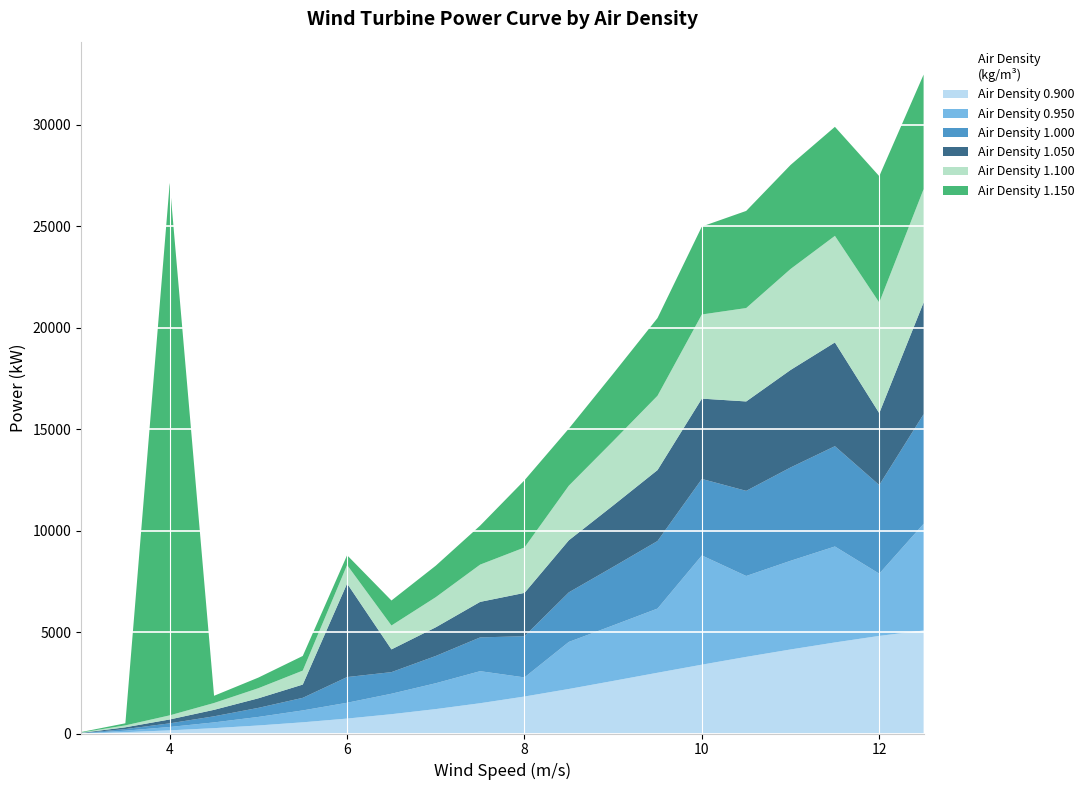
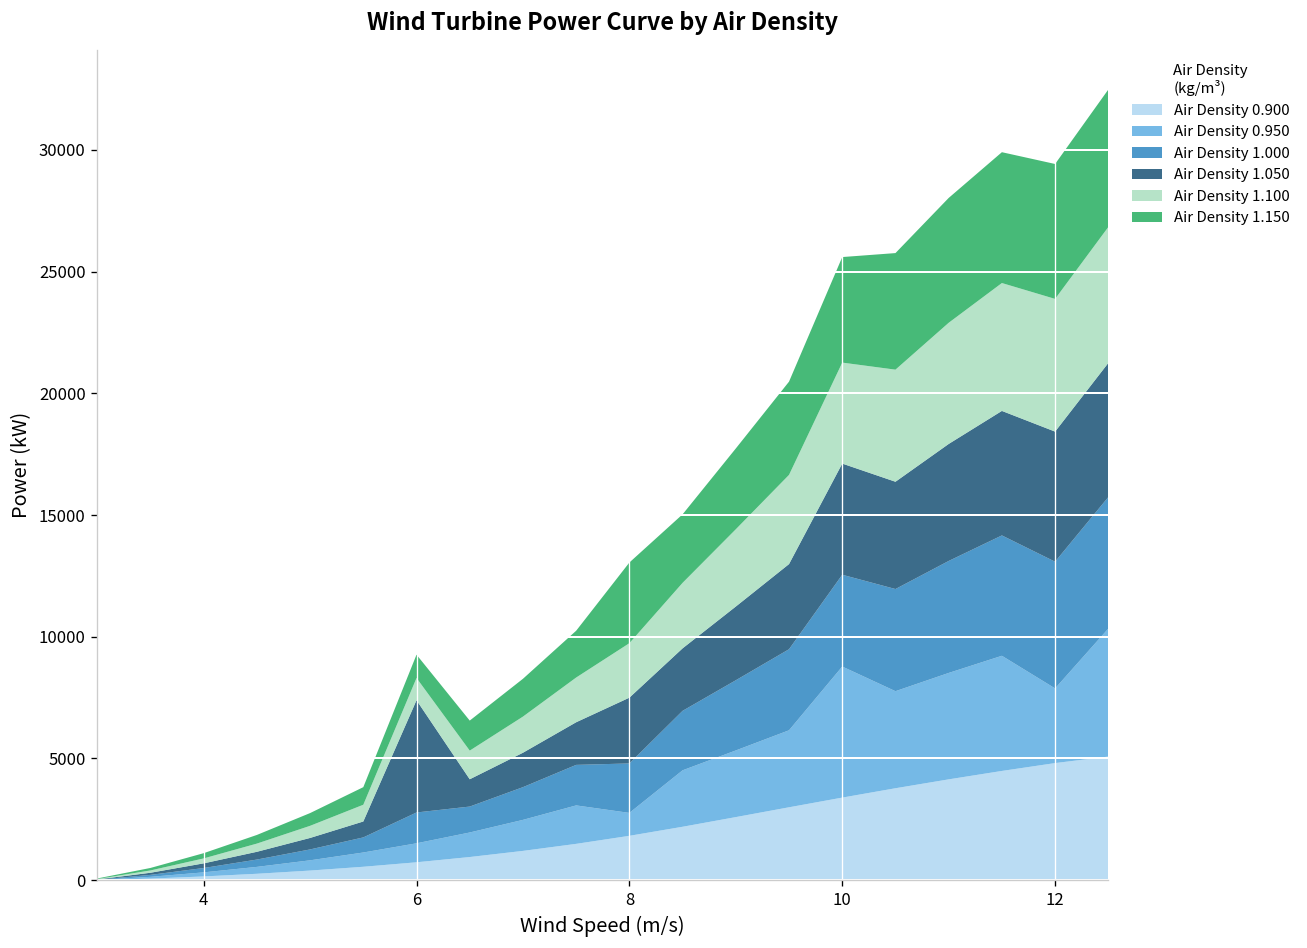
  {
    "Air Density 0.950": {
      "4": 200,
      "6": 800,
      "8": 900,
      "10": 5400,
      "12": 3100
    },
    "Air Density 1.000": {
      "4": 200,
      "6": 1300,
      "8": 2000,
      "10": 3800,
-     "12": 4400
+     "12": 5200
    },
    "Air Density 1.050": {
      "4": 200,
      "6": 4600,
-     "8": 2100,
-     "10": 4000,
-     "12": 3500
+     "8": 2700,
+     "10": 4600,
+     "12": 5300
    },
    "Air Density 1.150": {
-     "4": 26200,
-     "6": 500,
+     "4": 200,
+     "6": 1000,
      "8": 3300,
      "10": 4300,
-     "12": 6200
+     "12": 5500
    }
  }
